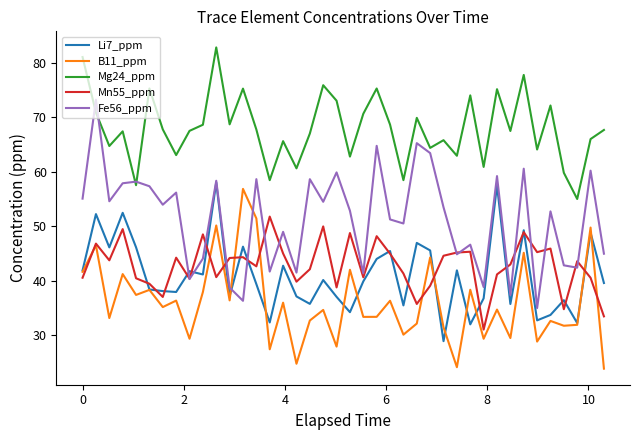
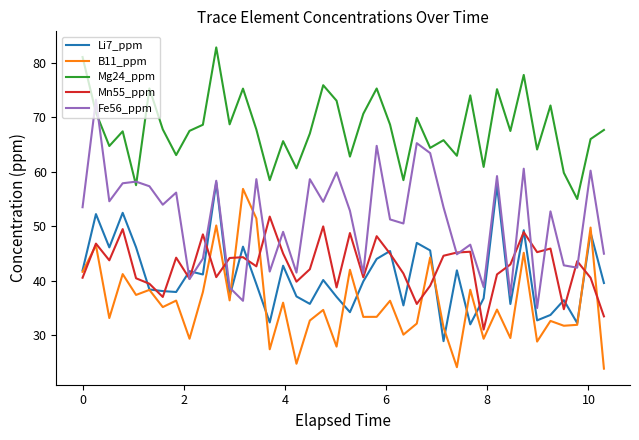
  {
    "Mn55_ppm": {
      "0": 41
    },
    "Fe56_ppm": {
-     "0": 55
+     "0": 54
    }
  }
